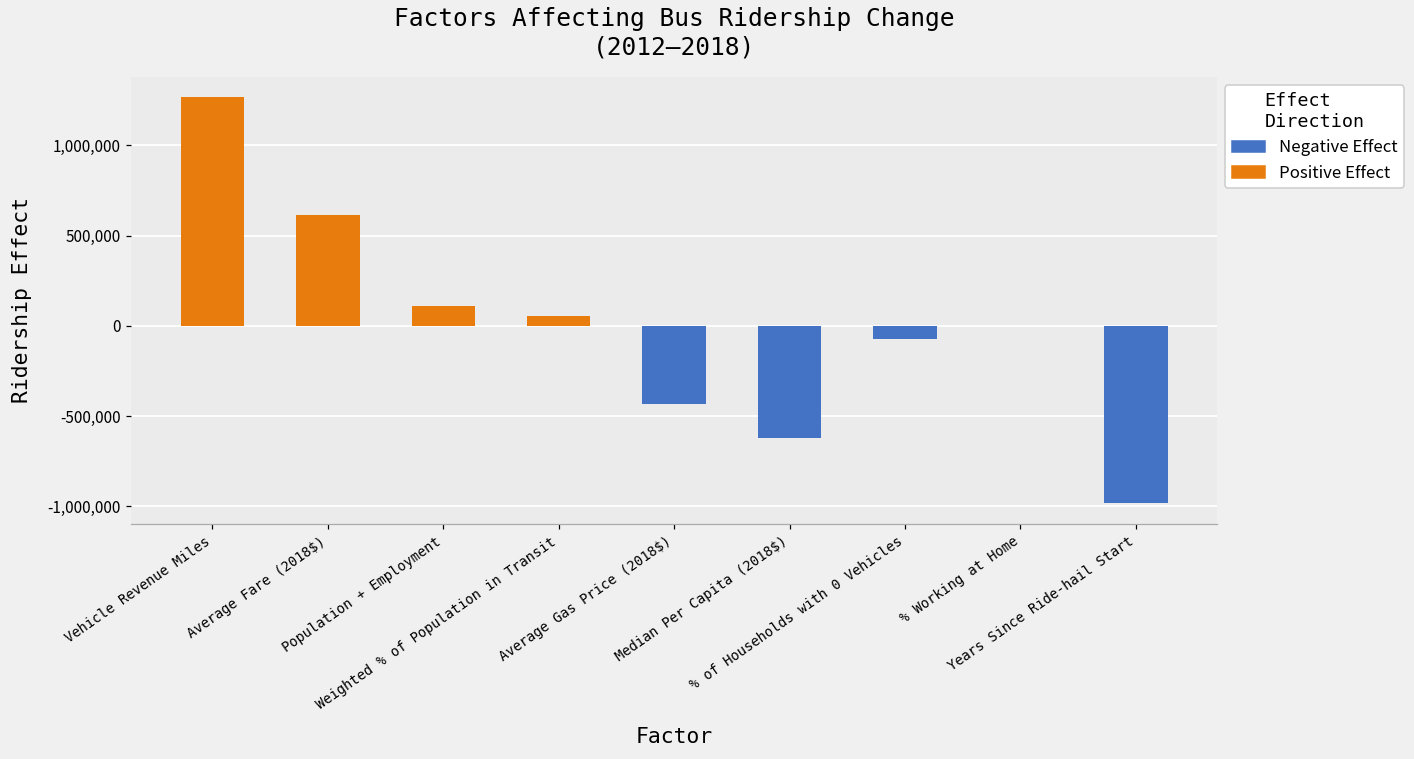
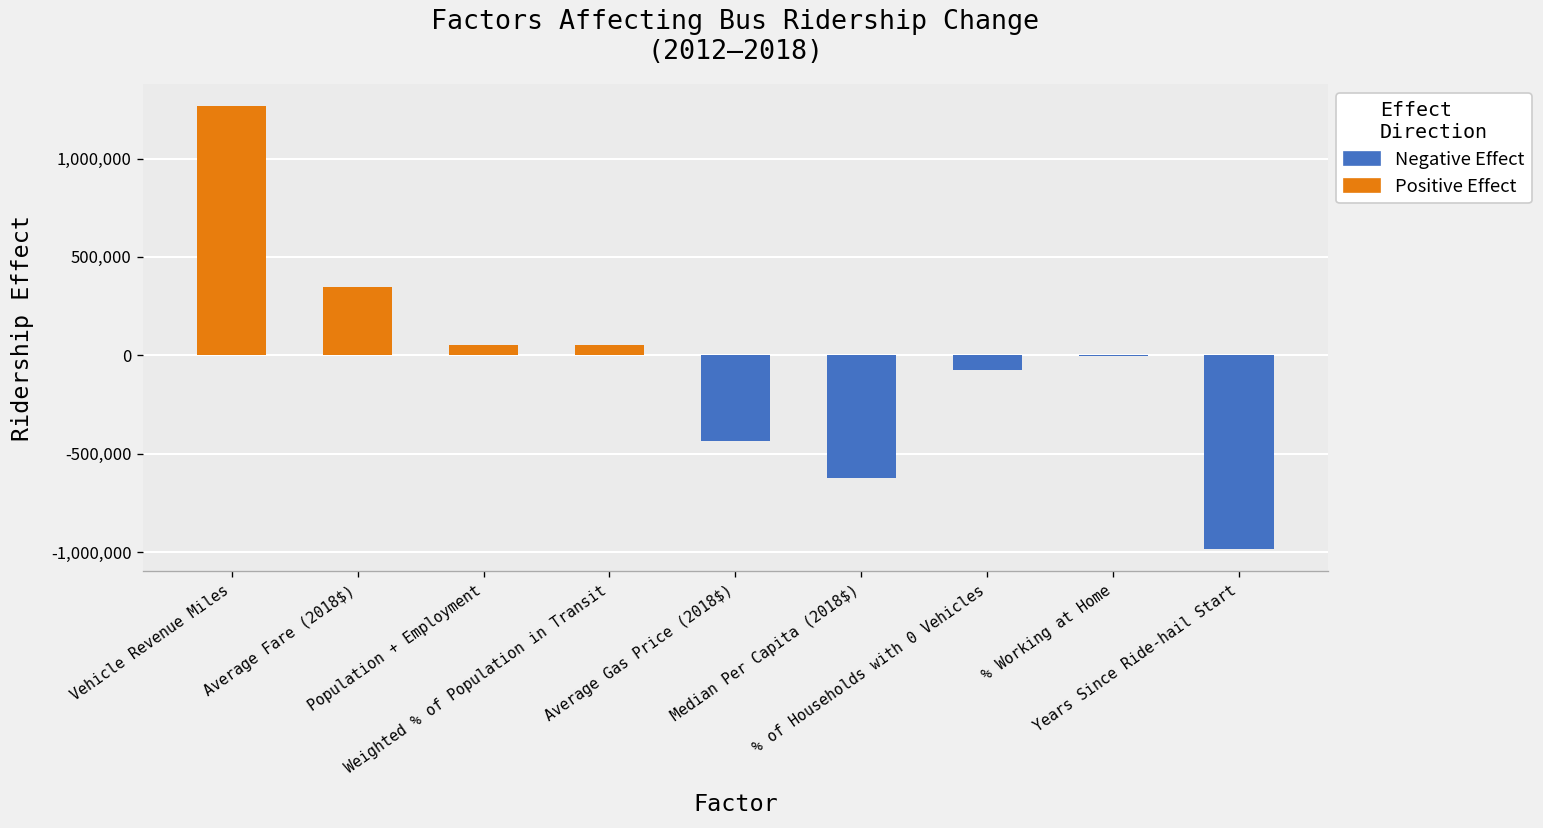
  {
    "Positive Effect": {
      "Vehicle Revenue Miles": "1,270,000",
-     "Average Fare (2018$)": "610,000",
-     "Population + Employment": "110,000",
+     "Average Fare (2018$)": "350,000",
+     "Population + Employment": "50,000",
      "Weighted % of Population in Transit": "50,000",
      "Average Gas Price (2018$)": "0",
      "Median Per Capita (2018$)": "0",
      "% of Households with 0 Vehicles": "0",
      "% Working at Home": "0",
      "Years Since Ride-hail Start": "0"
    },
    "Negative Effect": {
      "Vehicle Revenue Miles": "0",
      "Average Fare (2018$)": "0",
      "Population + Employment": "0",
      "Weighted % of Population in Transit": "0",
      "Average Gas Price (2018$)": "-430,000",
      "Median Per Capita (2018$)": "-620,000",
      "% of Households with 0 Vehicles": "-70,000",
      "Years Since Ride-hail Start": "-980,000"
    }
  }
